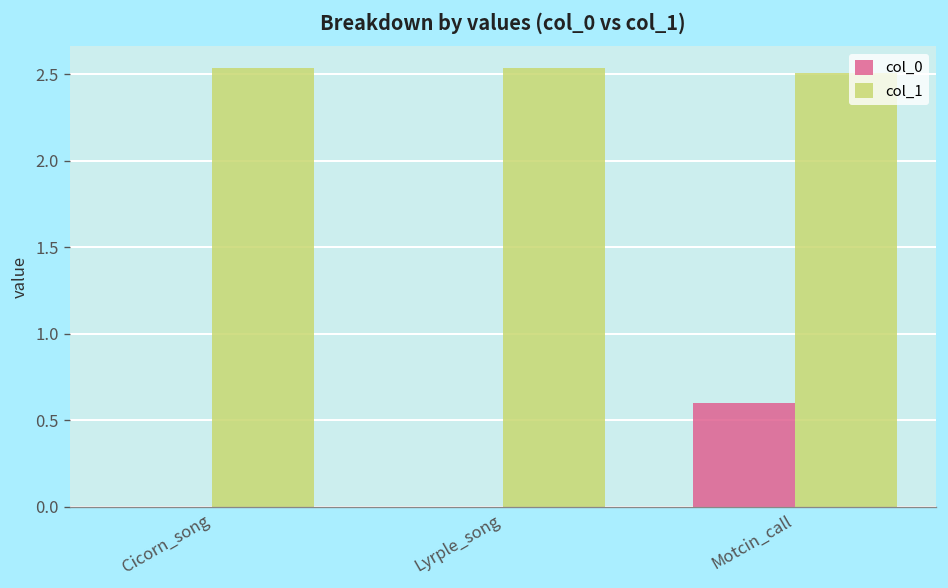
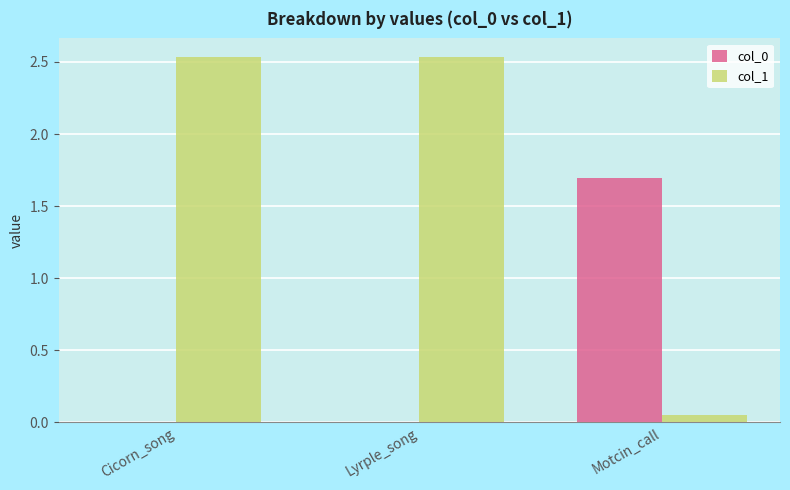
  {
    "col_0": {
      "Cicorn_song": 0.00,
      "Lyrple_song": 0.00,
-     "Motcin_call": 0.60
+     "Motcin_call": 1.70
    },
    "col_1": {
      "Cicorn_song": 2.54,
      "Lyrple_song": 2.54,
-     "Motcin_call": 2.51
+     "Motcin_call": 0.05
    }
  }
